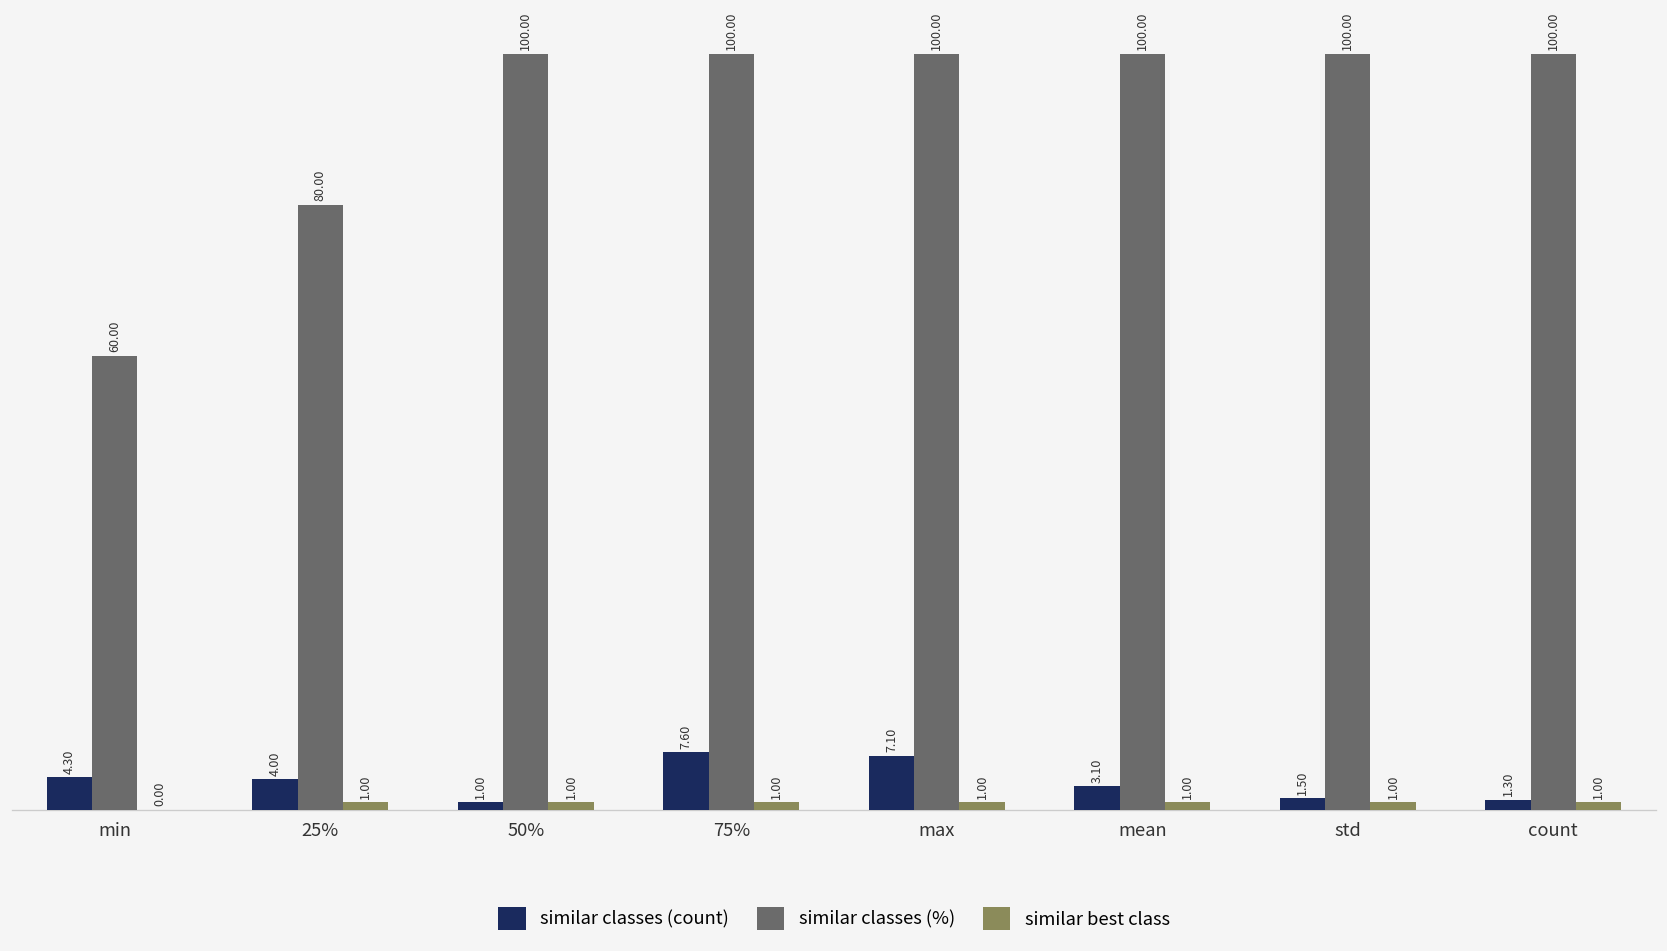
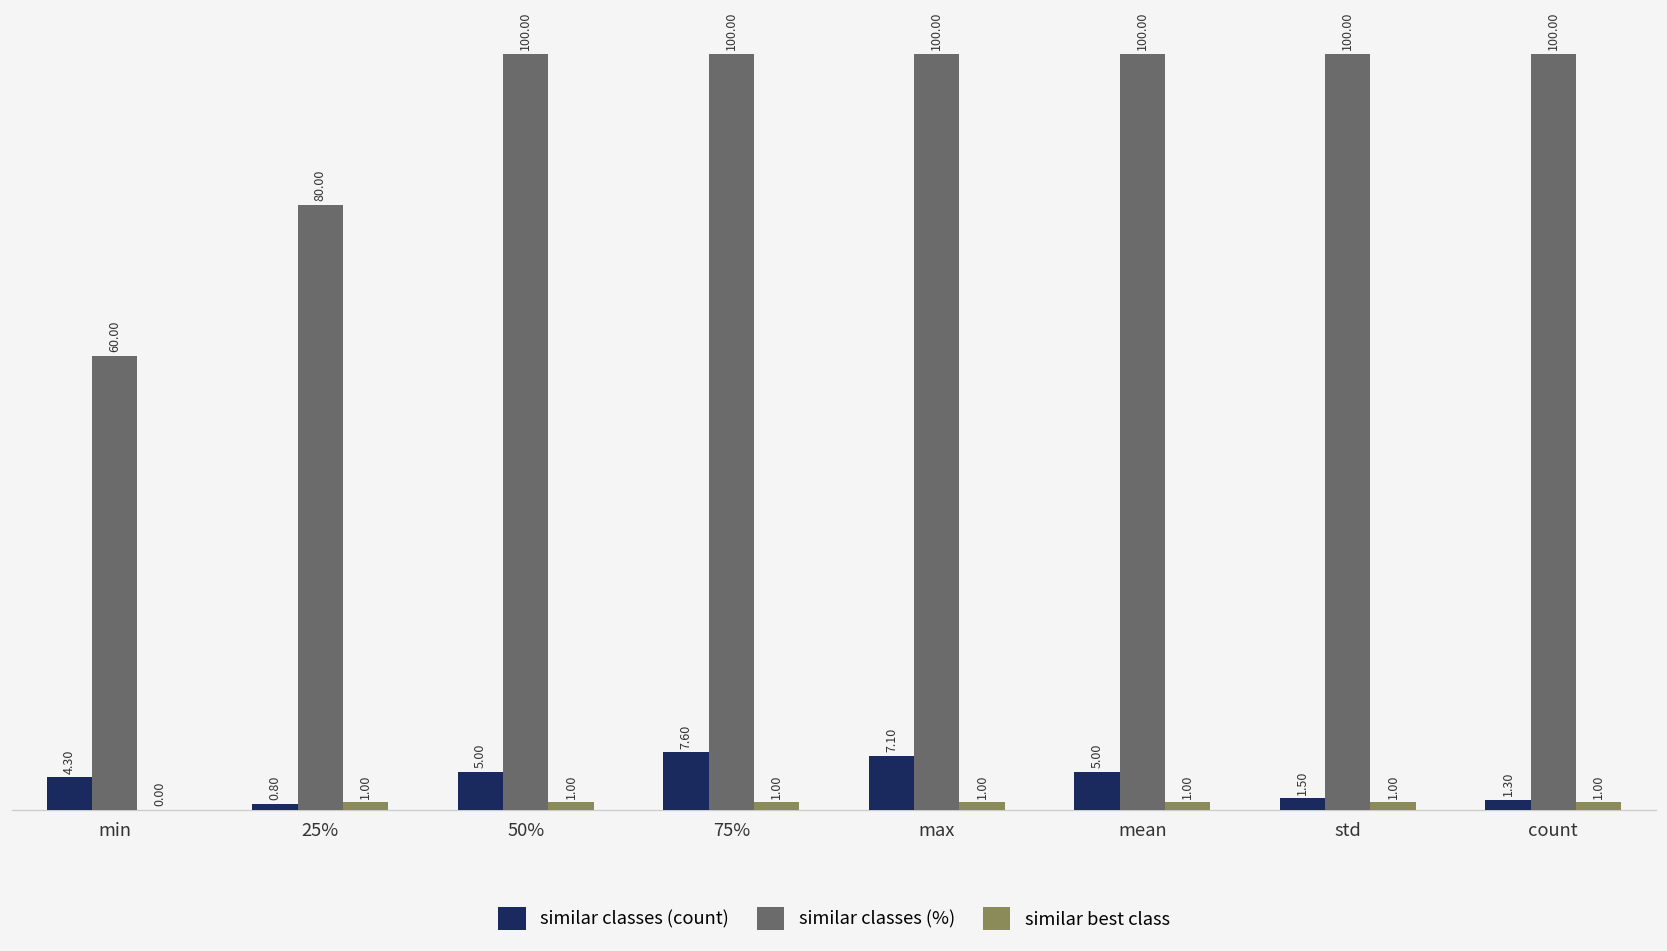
  {
    "similar classes (count)": {
      "min": 4.30,
-     "25%": 4.00,
-     "50%": 1.00,
+     "25%": 0.80,
+     "50%": 5.00,
      "75%": 7.60,
      "max": 7.10,
-     "mean": 3.10,
+     "mean": 5.00,
      "std": 1.50,
      "count": 1.30
    }
  }
